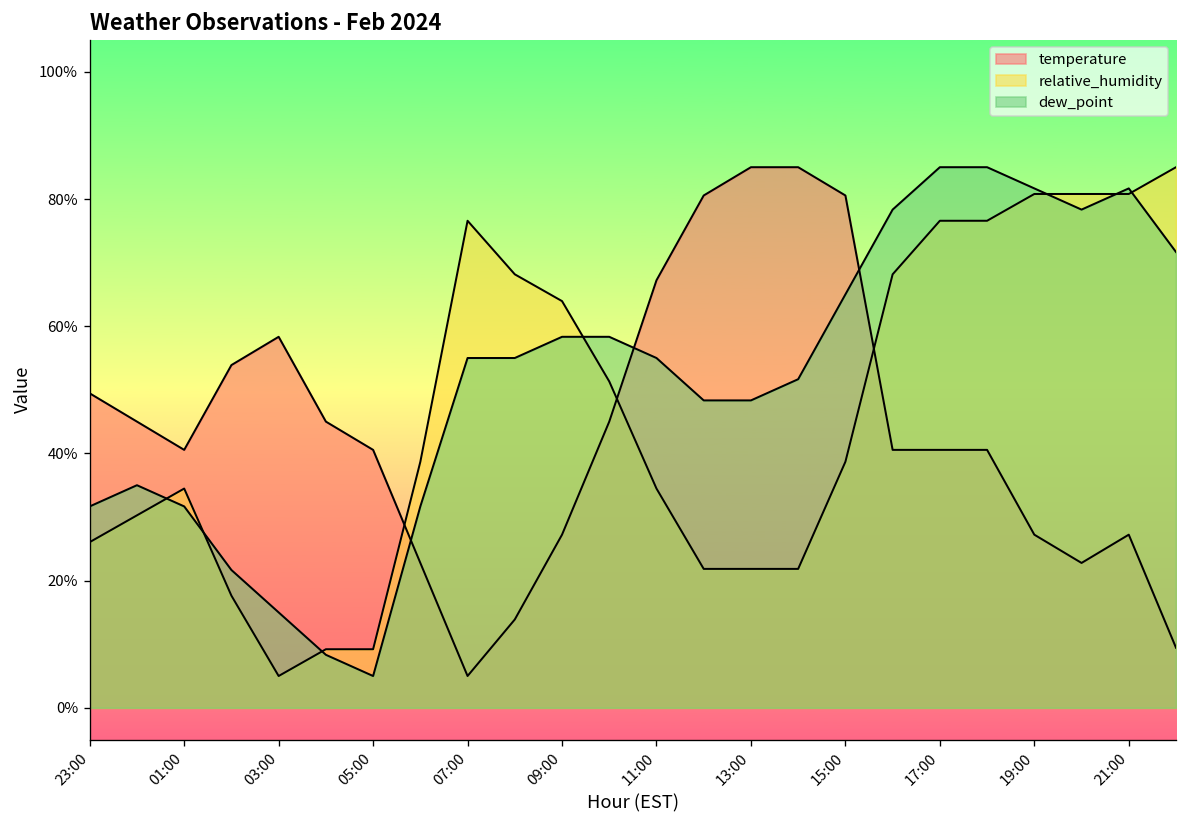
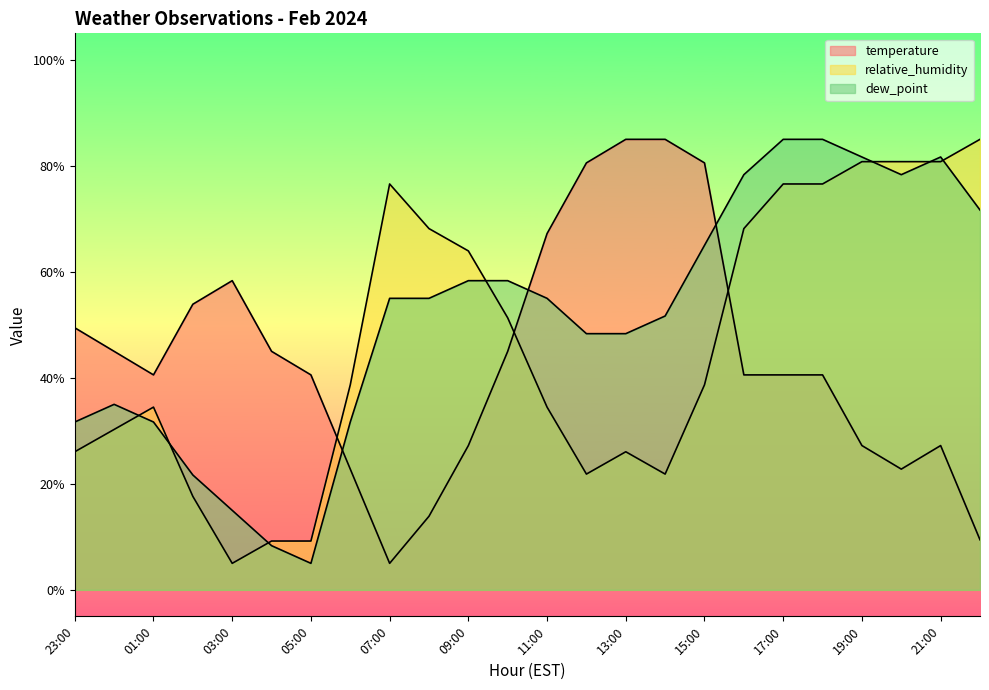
  {
    "temperature": {
      "23:00": "49%",
      "01:00": "41%",
      "03:00": "58%",
      "05:00": "41%",
      "07:00": "5%",
      "09:00": "27%",
      "11:00": "67%",
      "13:00": "85%",
      "15:00": "81%",
      "17:00": "41%",
      "19:00": "27%",
      "21:00": "27%"
    },
    "relative_humidity": {
      "23:00": "26%",
      "01:00": "34%",
      "03:00": "5%",
      "05:00": "9%",
      "07:00": "77%",
      "09:00": "64%",
      "11:00": "34%",
-     "13:00": "22%",
+     "13:00": "26%",
      "15:00": "39%",
      "17:00": "77%",
      "19:00": "81%",
      "21:00": "81%"
    },
    "dew_point": {
      "23:00": "32%",
      "01:00": "32%",
      "03:00": "15%",
      "05:00": "5%",
      "07:00": "55%",
      "09:00": "58%",
      "11:00": "55%",
      "13:00": "48%",
      "15:00": "65%",
      "17:00": "85%",
      "19:00": "82%",
      "21:00": "82%"
    }
  }
